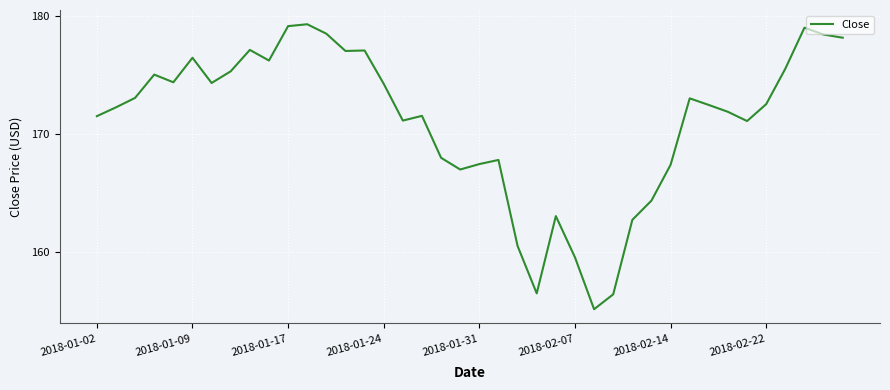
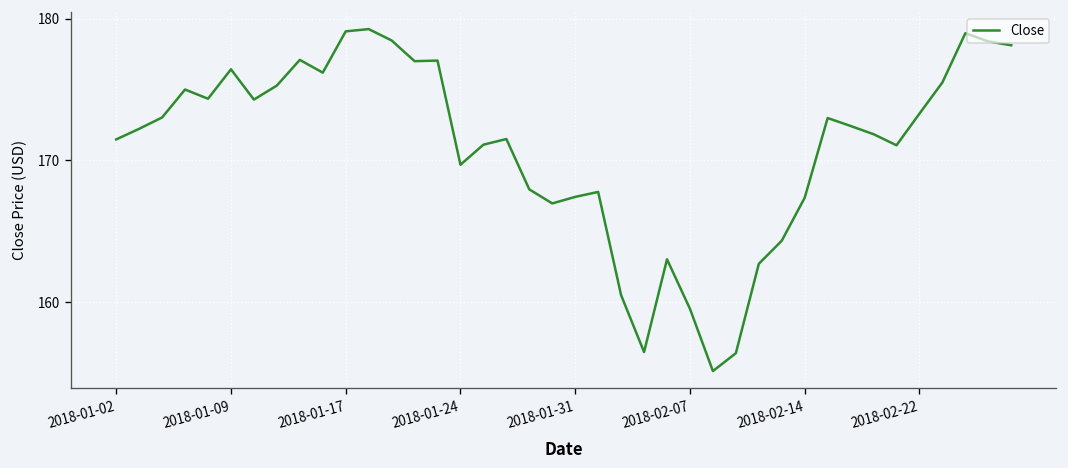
  {
    "2018-01-02": 171.5,
    "2018-01-09": 176.4,
    "2018-01-17": 179.1,
-   "2018-01-24": 174.2,
+   "2018-01-24": 169.7,
    "2018-01-31": 167.4,
    "2018-02-07": 159.5,
    "2018-02-14": 167.4,
-   "2018-02-22": 172.5
+   "2018-02-22": 173.3
  }
